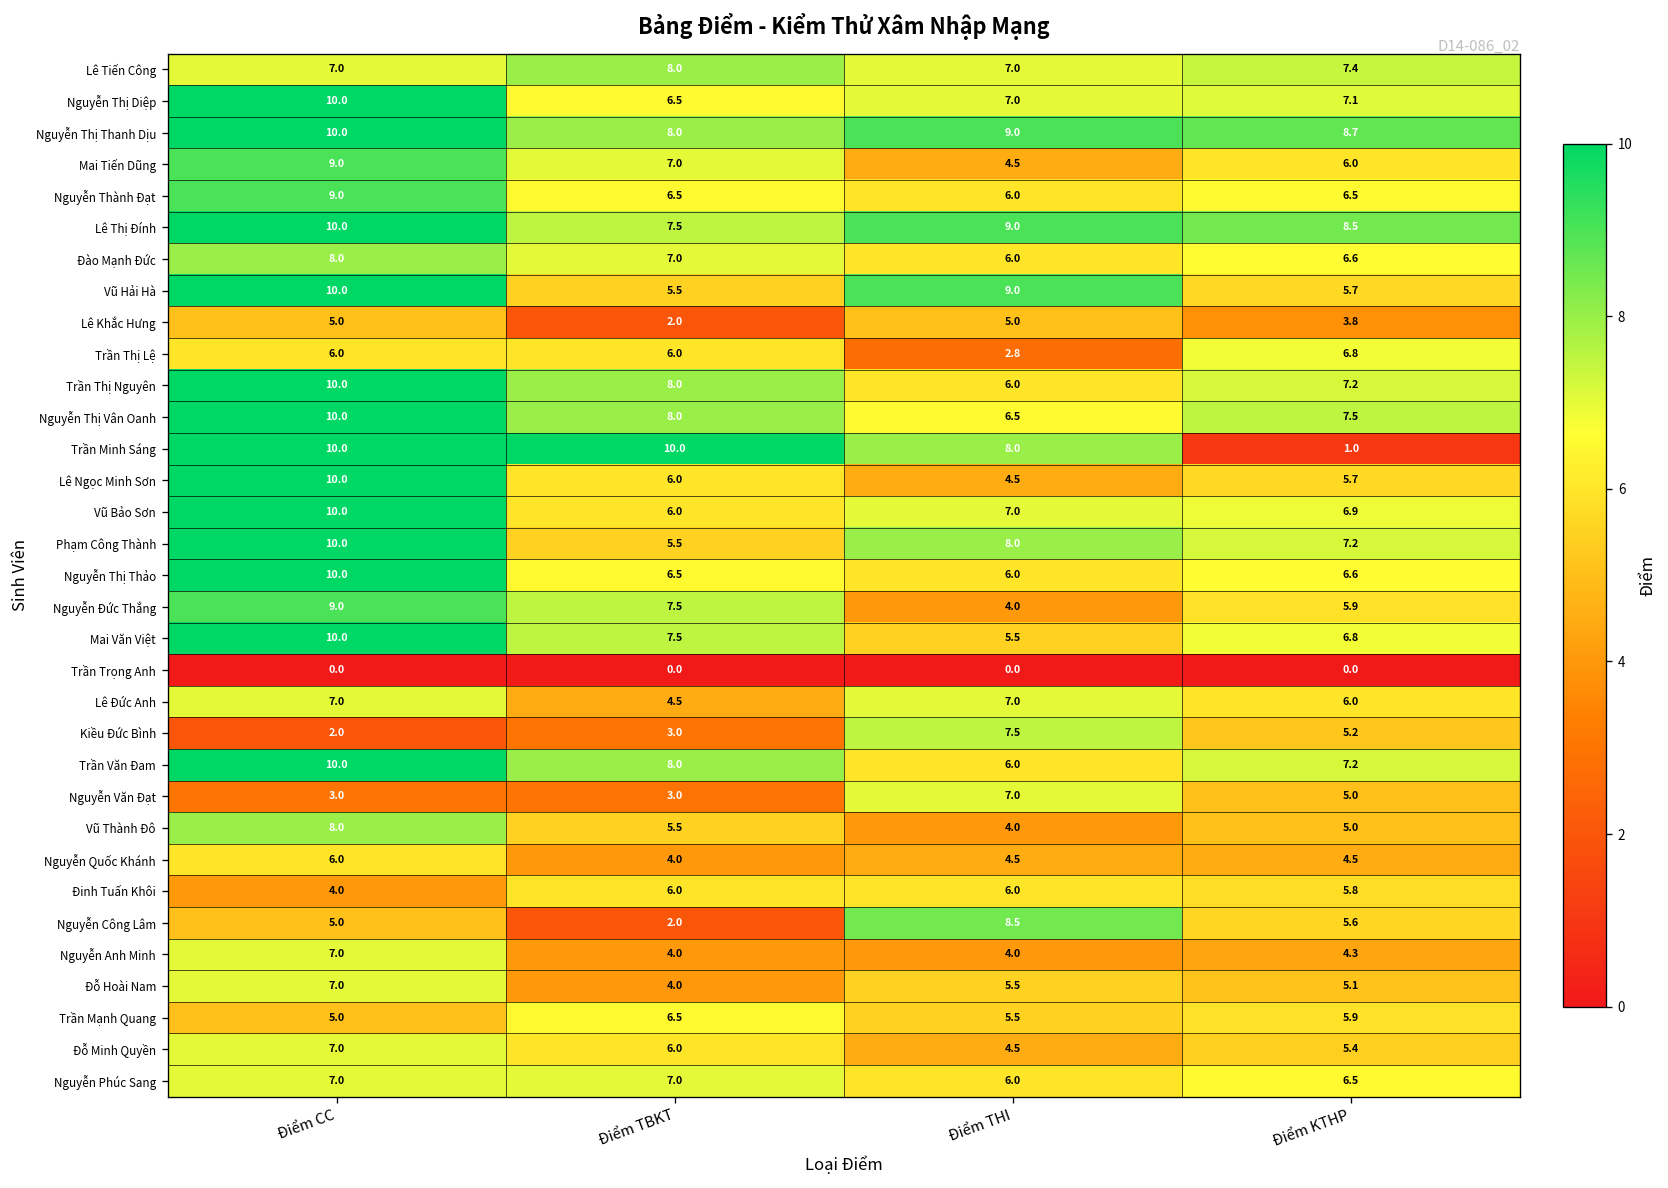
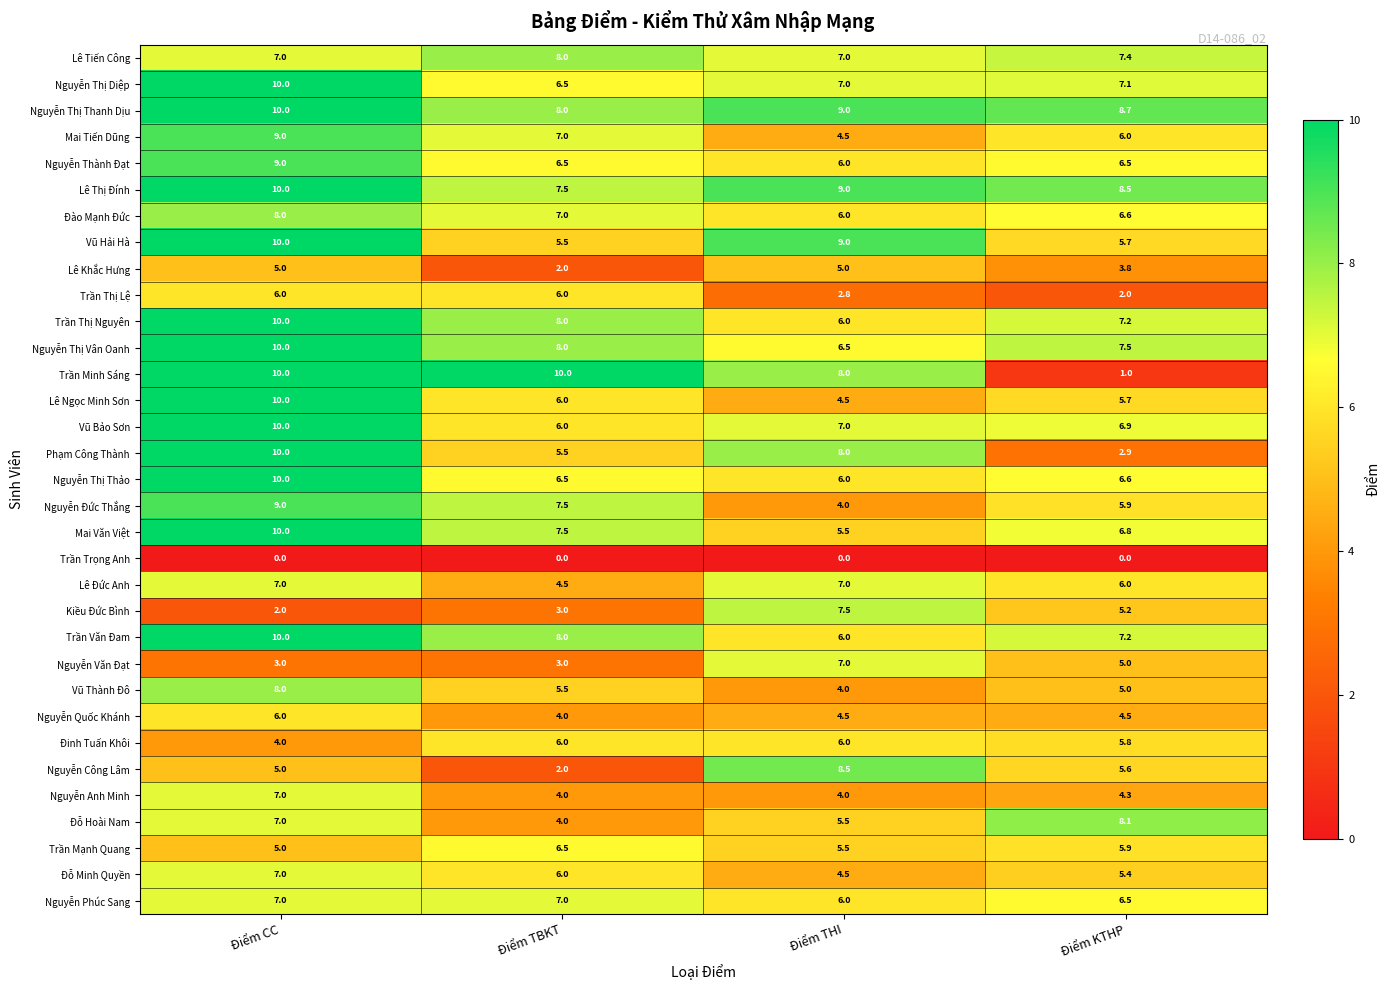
  {
    "Lê Tiến Công": {
      "Điểm CC": 7.0,
      "Điểm TBKT": 8.0,
      "Điểm THI": 7.0,
      "Điểm KTHP": 7.4
    },
    "Nguyễn Thị Diệp": {
      "Điểm CC": 10.0,
      "Điểm TBKT": 6.5,
      "Điểm THI": 7.0,
      "Điểm KTHP": 7.1
    },
    "Nguyễn Thị Thanh Dịu": {
      "Điểm CC": 10.0,
      "Điểm TBKT": 8.0,
      "Điểm THI": 9.0,
      "Điểm KTHP": 8.7
    },
    "Mai Tiến Dũng": {
      "Điểm CC": 9.0,
      "Điểm TBKT": 7.0,
      "Điểm THI": 4.5,
      "Điểm KTHP": 6.0
    },
    "Nguyễn Thành Đạt": {
      "Điểm CC": 9.0,
      "Điểm TBKT": 6.5,
      "Điểm THI": 6.0,
      "Điểm KTHP": 6.5
    },
    "Lê Thị Đính": {
      "Điểm CC": 10.0,
      "Điểm TBKT": 7.5,
      "Điểm THI": 9.0,
      "Điểm KTHP": 8.5
    },
    "Đào Mạnh Đức": {
      "Điểm CC": 8.0,
      "Điểm TBKT": 7.0,
      "Điểm THI": 6.0,
      "Điểm KTHP": 6.6
    },
    "Vũ Hải Hà": {
      "Điểm CC": 10.0,
      "Điểm TBKT": 5.5,
      "Điểm THI": 9.0,
      "Điểm KTHP": 5.7
    },
    "Lê Khắc Hưng": {
      "Điểm CC": 5.0,
      "Điểm TBKT": 2.0,
      "Điểm THI": 5.0,
      "Điểm KTHP": 3.8
    },
    "Trần Thị Lệ": {
      "Điểm CC": 6.0,
      "Điểm TBKT": 6.0,
      "Điểm THI": 2.8,
-     "Điểm KTHP": 6.8
+     "Điểm KTHP": 2.0
    },
    "Trần Thị Nguyên": {
      "Điểm CC": 10.0,
      "Điểm TBKT": 8.0,
      "Điểm THI": 6.0,
      "Điểm KTHP": 7.2
    },
    "Nguyễn Thị Vân Oanh": {
      "Điểm CC": 10.0,
      "Điểm TBKT": 8.0,
      "Điểm THI": 6.5,
      "Điểm KTHP": 7.5
    },
    "Trần Minh Sáng": {
      "Điểm CC": 10.0,
      "Điểm TBKT": 10.0,
      "Điểm THI": 8.0,
      "Điểm KTHP": 1.0
    },
    "Lê Ngọc Minh Sơn": {
      "Điểm CC": 10.0,
      "Điểm TBKT": 6.0,
      "Điểm THI": 4.5,
      "Điểm KTHP": 5.7
    },
    "Vũ Bảo Sơn": {
      "Điểm CC": 10.0,
      "Điểm TBKT": 6.0,
      "Điểm THI": 7.0,
      "Điểm KTHP": 6.9
    },
    "Phạm Công Thành": {
      "Điểm CC": 10.0,
      "Điểm TBKT": 5.5,
      "Điểm THI": 8.0,
-     "Điểm KTHP": 7.2
+     "Điểm KTHP": 2.9
    },
    "Nguyễn Thị Thảo": {
      "Điểm CC": 10.0,
      "Điểm TBKT": 6.5,
      "Điểm THI": 6.0,
      "Điểm KTHP": 6.6
    },
    "Nguyễn Đức Thắng": {
      "Điểm CC": 9.0,
      "Điểm TBKT": 7.5,
      "Điểm THI": 4.0,
      "Điểm KTHP": 5.9
    },
    "Mai Văn Việt": {
      "Điểm CC": 10.0,
      "Điểm TBKT": 7.5,
      "Điểm THI": 5.5,
      "Điểm KTHP": 6.8
    },
    "Trần Trọng Anh": {
      "Điểm CC": 0.0,
      "Điểm TBKT": 0.0,
      "Điểm THI": 0.0,
      "Điểm KTHP": 0.0
    },
    "Lê Đức Anh": {
      "Điểm CC": 7.0,
      "Điểm TBKT": 4.5,
      "Điểm THI": 7.0,
      "Điểm KTHP": 6.0
    },
    "Kiều Đức Bình": {
      "Điểm CC": 2.0,
      "Điểm TBKT": 3.0,
      "Điểm THI": 7.5,
      "Điểm KTHP": 5.2
    },
    "Trần Văn Đam": {
      "Điểm CC": 10.0,
      "Điểm TBKT": 8.0,
      "Điểm THI": 6.0,
      "Điểm KTHP": 7.2
    },
    "Nguyễn Văn Đạt": {
      "Điểm CC": 3.0,
      "Điểm TBKT": 3.0,
      "Điểm THI": 7.0,
      "Điểm KTHP": 5.0
    },
    "Vũ Thành Đô": {
      "Điểm CC": 8.0,
      "Điểm TBKT": 5.5,
      "Điểm THI": 4.0,
      "Điểm KTHP": 5.0
    },
    "Nguyễn Quốc Khánh": {
      "Điểm CC": 6.0,
      "Điểm TBKT": 4.0,
      "Điểm THI": 4.5,
      "Điểm KTHP": 4.5
    },
    "Đinh Tuấn Khôi": {
      "Điểm CC": 4.0,
      "Điểm TBKT": 6.0,
      "Điểm THI": 6.0,
      "Điểm KTHP": 5.8
    },
    "Nguyễn Công Lâm": {
      "Điểm CC": 5.0,
      "Điểm TBKT": 2.0,
      "Điểm THI": 8.5,
      "Điểm KTHP": 5.6
    },
    "Nguyễn Anh Minh": {
      "Điểm CC": 7.0,
      "Điểm TBKT": 4.0,
      "Điểm THI": 4.0,
      "Điểm KTHP": 4.3
    },
    "Đỗ Hoài Nam": {
      "Điểm CC": 7.0,
      "Điểm TBKT": 4.0,
      "Điểm THI": 5.5,
-     "Điểm KTHP": 5.1
+     "Điểm KTHP": 8.1
    },
    "Trần Mạnh Quang": {
      "Điểm CC": 5.0,
      "Điểm TBKT": 6.5,
      "Điểm THI": 5.5,
      "Điểm KTHP": 5.9
    },
    "Đỗ Minh Quyền": {
      "Điểm CC": 7.0,
      "Điểm TBKT": 6.0,
      "Điểm THI": 4.5,
      "Điểm KTHP": 5.4
    },
    "Nguyễn Phúc Sang": {
      "Điểm CC": 7.0,
      "Điểm TBKT": 7.0,
      "Điểm THI": 6.0,
      "Điểm KTHP": 6.5
    }
  }
